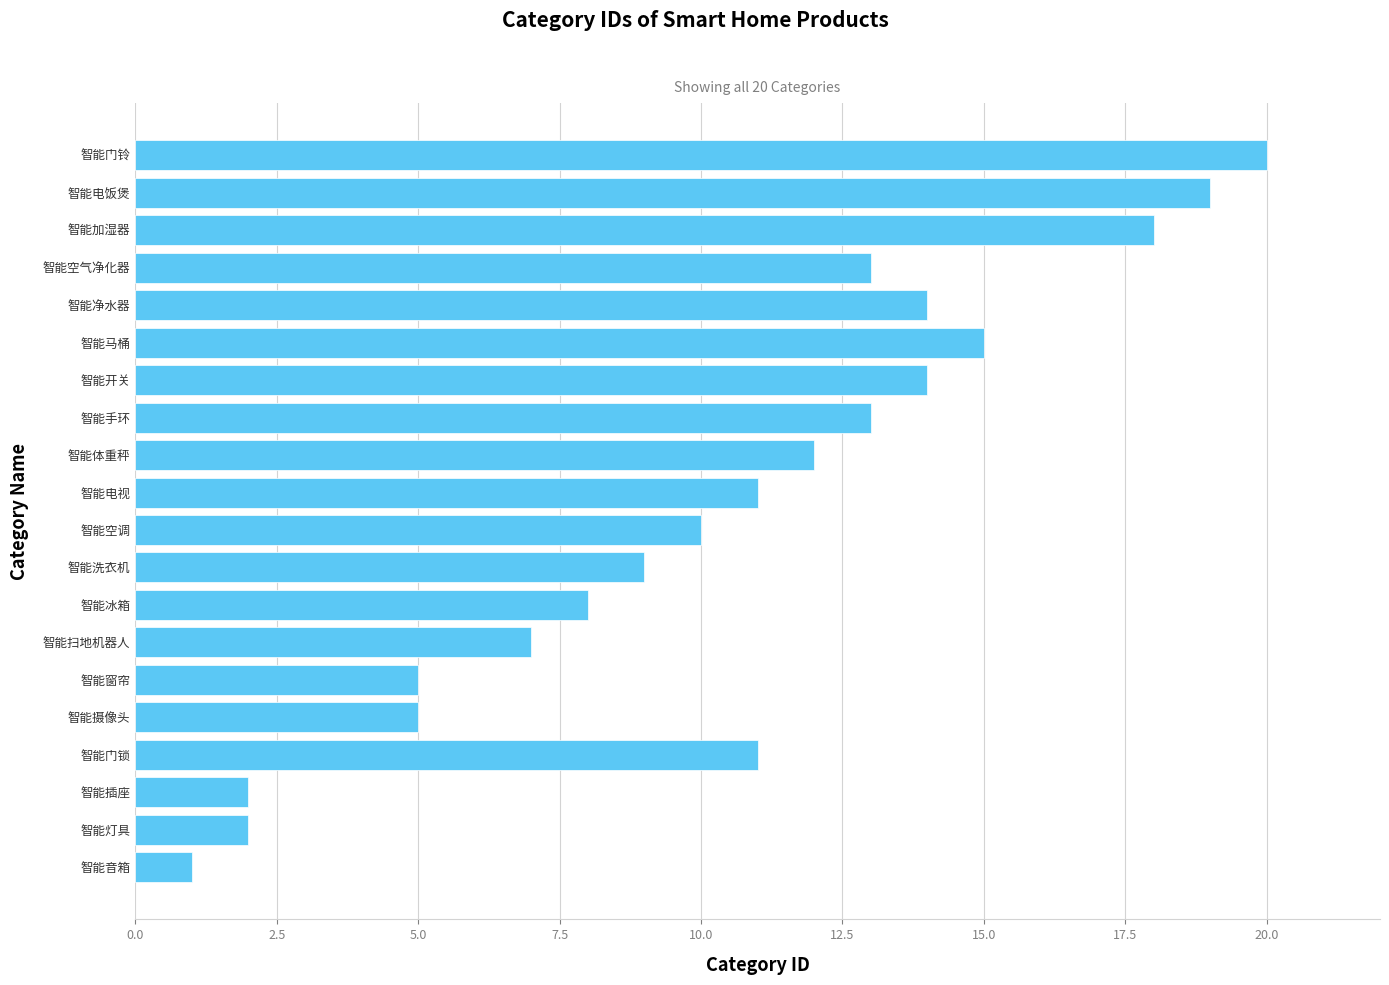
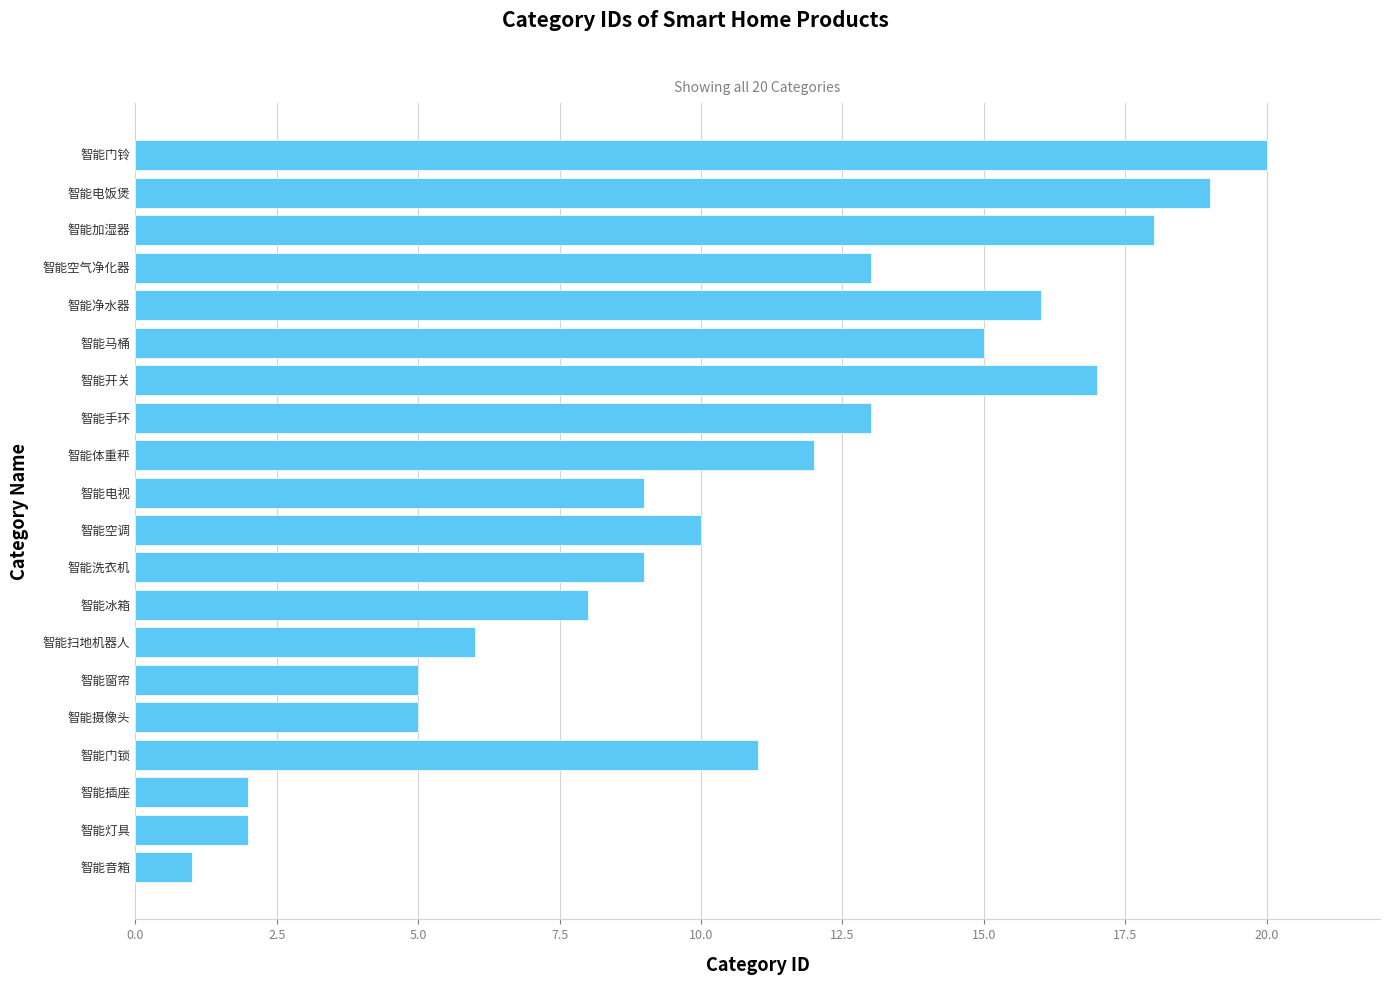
  {
    "智能门铃": 20,
    "智能电饭煲": 19,
    "智能加湿器": 18,
    "智能空气净化器": 13,
-   "智能净水器": 14,
+   "智能净水器": 16,
    "智能马桶": 15,
-   "智能开关": 14,
+   "智能开关": 17,
    "智能手环": 13,
    "智能体重秤": 12,
-   "智能电视": 11,
+   "智能电视": 9,
    "智能空调": 10,
    "智能洗衣机": 9,
    "智能冰箱": 8,
-   "智能扫地机器人": 7,
+   "智能扫地机器人": 6,
    "智能窗帘": 5,
    "智能摄像头": 5,
    "智能门锁": 11,
    "智能插座": 2,
    "智能灯具": 2,
    "智能音箱": 1
  }
